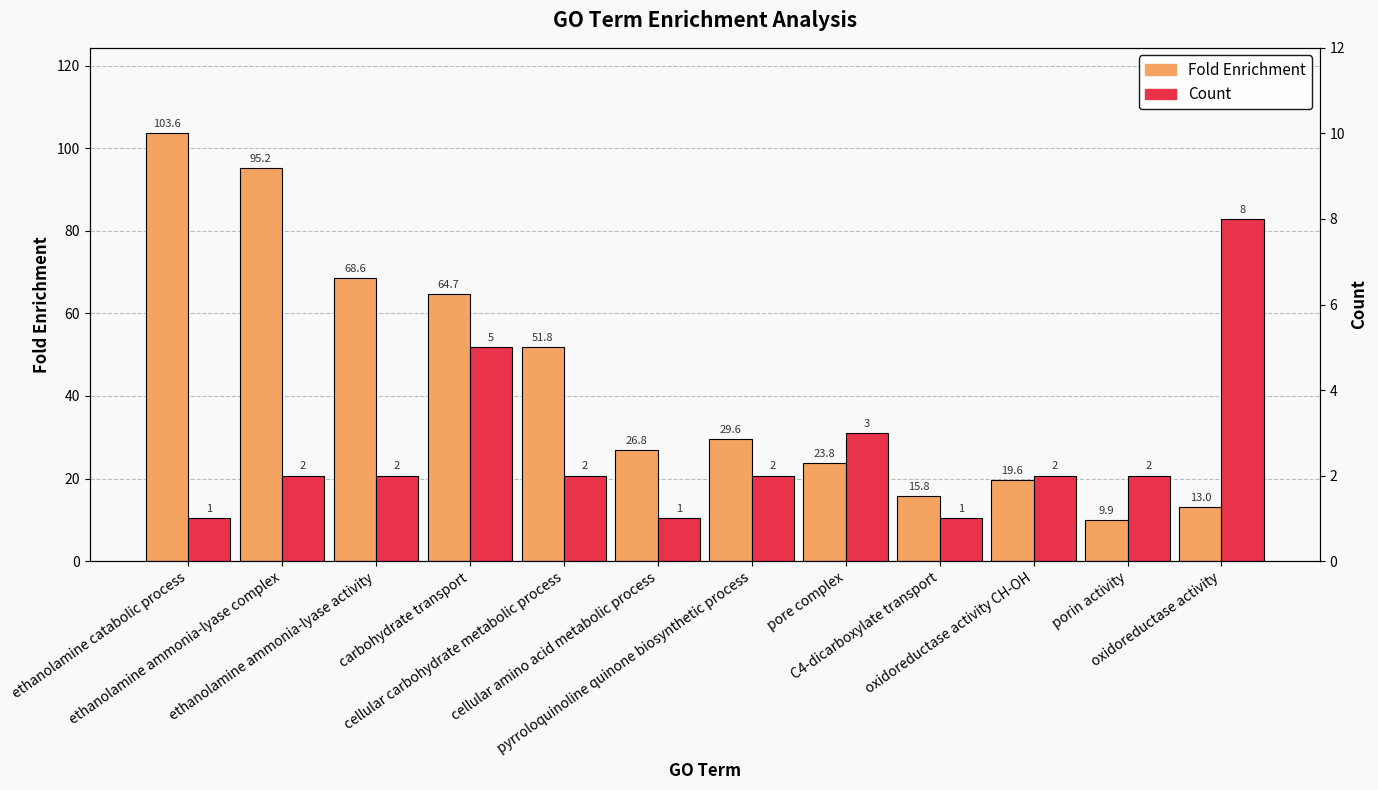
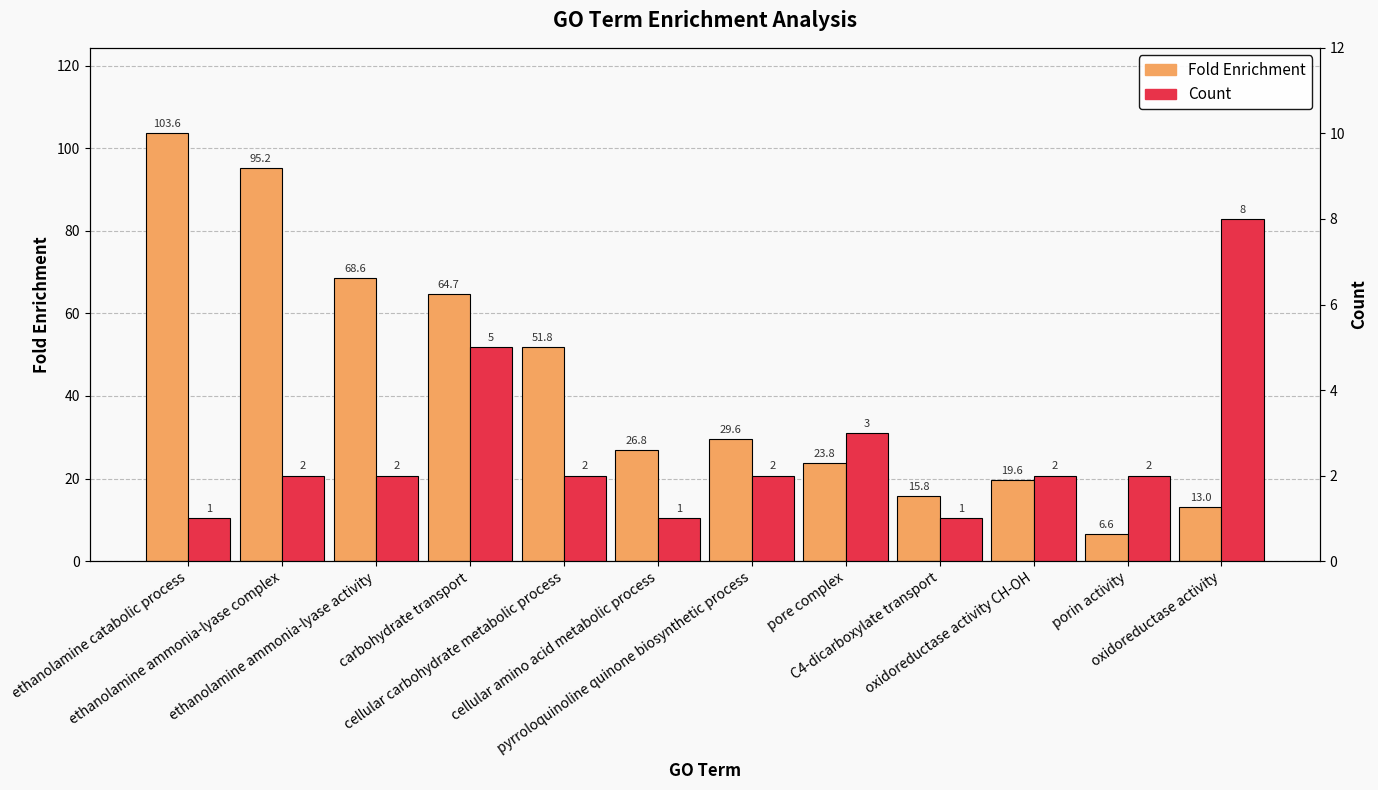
  {
    "Fold Enrichment": {
      "ethanolamine catabolic process": 103.6,
      "ethanolamine ammonia-lyase complex": 95.2,
      "ethanolamine ammonia-lyase activity": 68.6,
      "carbohydrate transport": 64.7,
      "cellular carbohydrate metabolic process": 51.8,
      "cellular amino acid metabolic process": 26.8,
      "pyrroloquinoline quinone biosynthetic process": 29.6,
      "pore complex": 23.8,
      "C4-dicarboxylate transport": 15.8,
      "oxidoreductase activity CH-OH": 19.6,
-     "porin activity": 9.9,
+     "porin activity": 6.6,
      "oxidoreductase activity": 13.0
    },
    "Count": {
      "ethanolamine catabolic process": 1,
      "ethanolamine ammonia-lyase complex": 2,
      "ethanolamine ammonia-lyase activity": 2,
      "carbohydrate transport": 5,
      "cellular carbohydrate metabolic process": 2,
      "cellular amino acid metabolic process": 1,
      "pyrroloquinoline quinone biosynthetic process": 2,
      "pore complex": 3,
      "C4-dicarboxylate transport": 1,
      "oxidoreductase activity CH-OH": 2,
      "porin activity": 2,
      "oxidoreductase activity": 8
    }
  }
